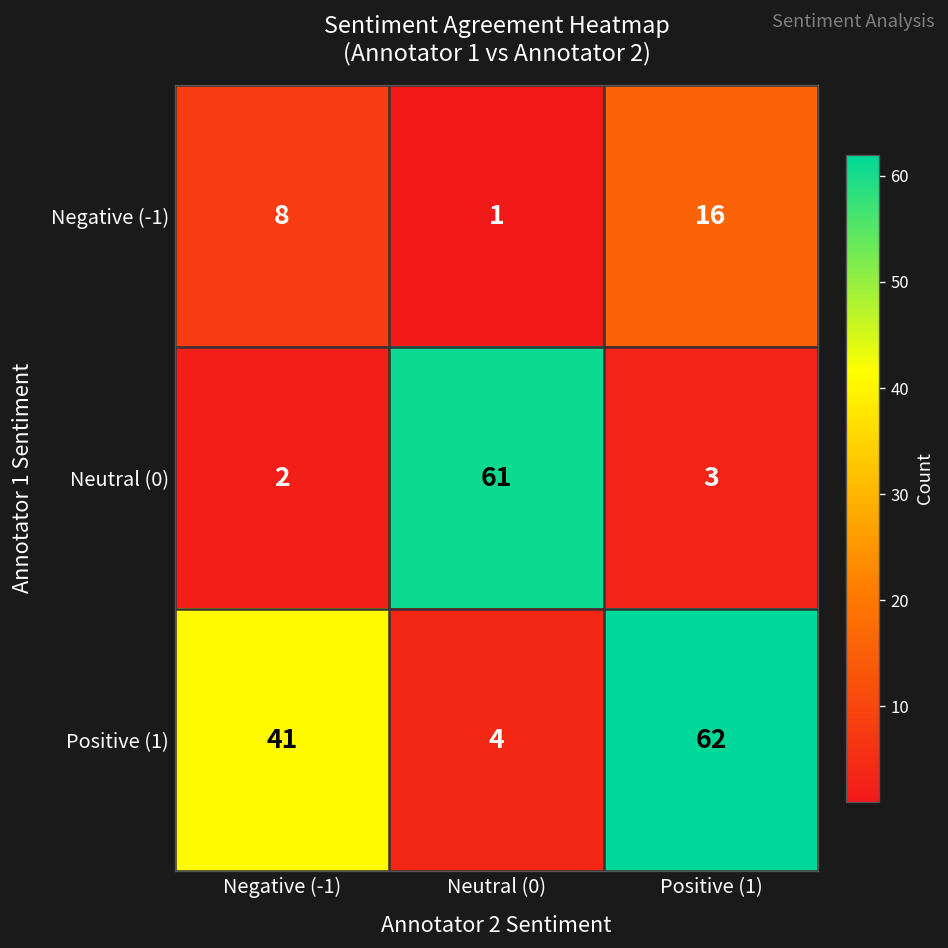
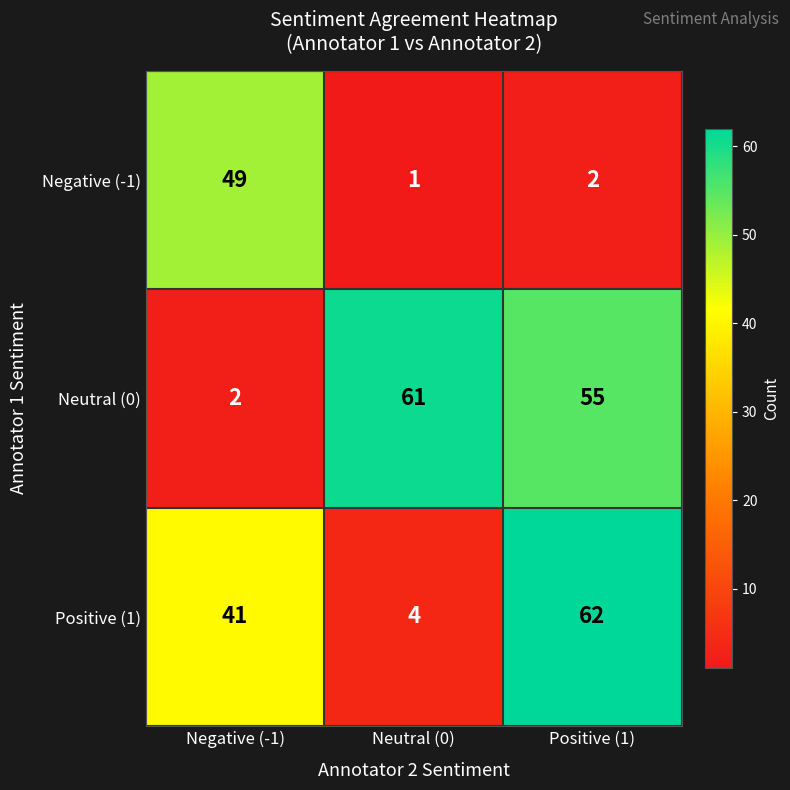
  {
    "Negative (-1)": {
-     "Negative (-1)": 8,
+     "Negative (-1)": 49,
      "Neutral (0)": 1,
-     "Positive (1)": 16
+     "Positive (1)": 2
    },
    "Neutral (0)": {
      "Negative (-1)": 2,
      "Neutral (0)": 61,
-     "Positive (1)": 3
+     "Positive (1)": 55
    },
    "Positive (1)": {
      "Negative (-1)": 41,
      "Neutral (0)": 4,
      "Positive (1)": 62
    }
  }
